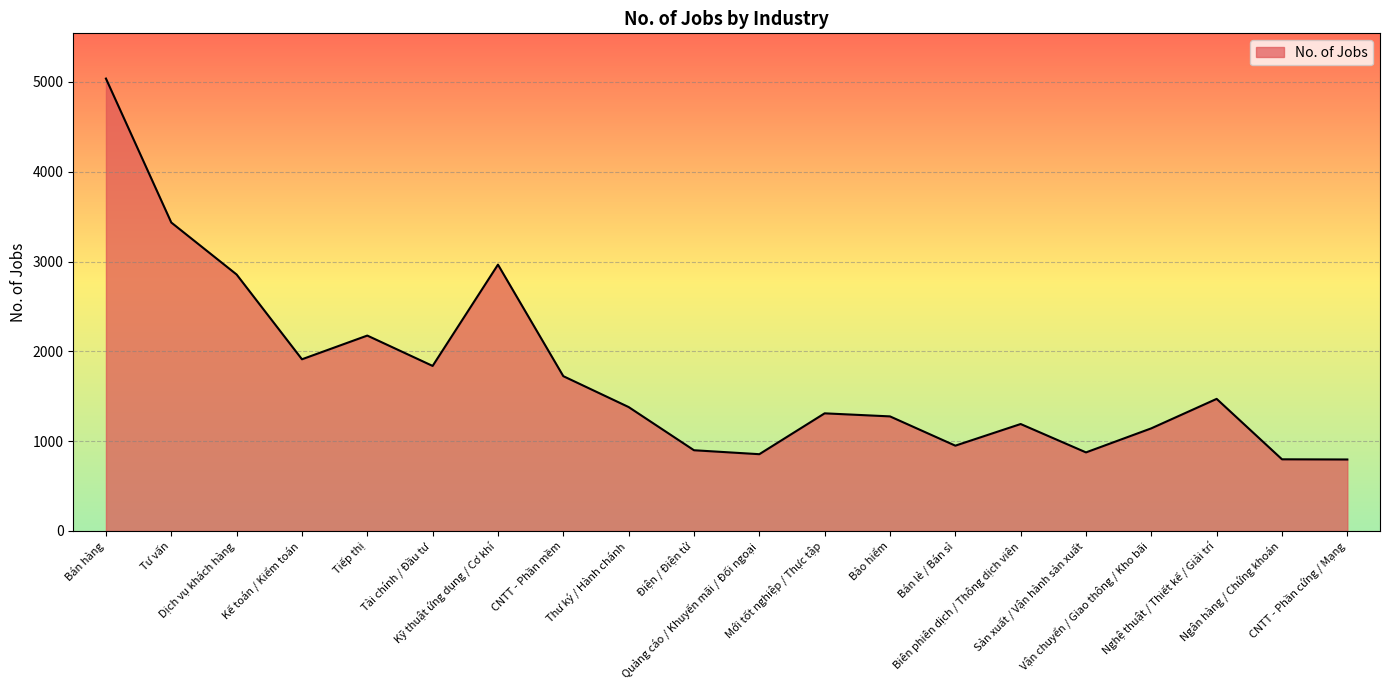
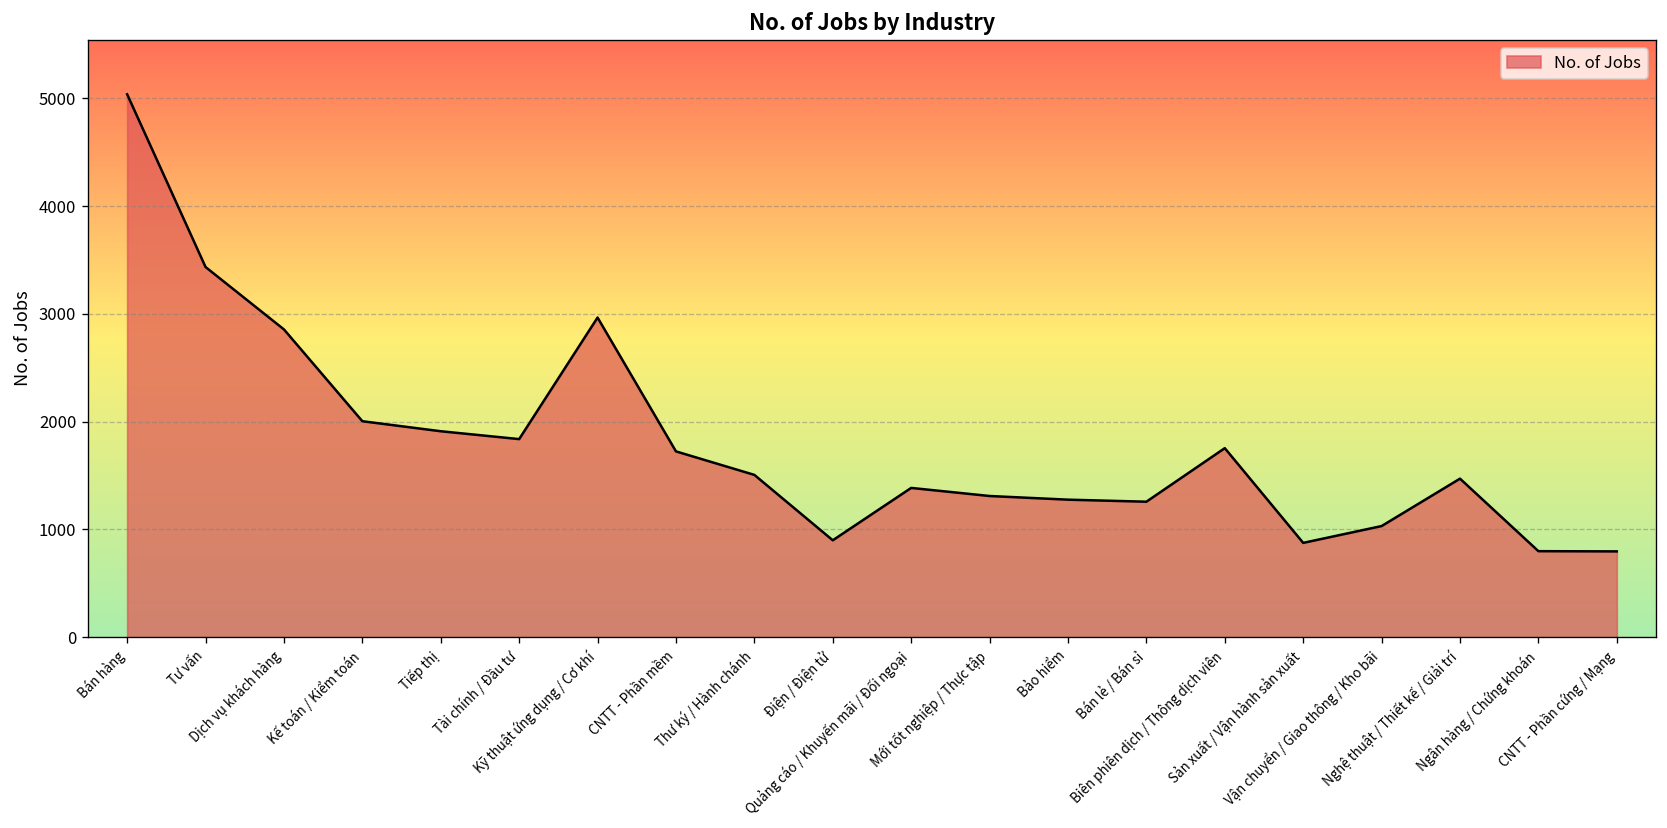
  {
    "Bán hàng": 5000,
    "Tư vấn": 3400,
    "Dịch vụ khách hàng": 2900,
-   "Kế toán / Kiểm toán": 1900,
-   "Tiếp thị": 2200,
+   "Kế toán / Kiểm toán": 2000,
+   "Tiếp thị": 1900,
    "Tài chính / Đầu tư": 1800,
    "Kỹ thuật ứng dụng / Cơ khí": 3000,
    "CNTT - Phần mềm": 1700,
-   "Thư ký / Hành chánh": 1400,
+   "Thư ký / Hành chánh": 1500,
    "Điện / Điện tử": 900,
-   "Quảng cáo / Khuyến mãi / Đối ngoại": 900,
+   "Quảng cáo / Khuyến mãi / Đối ngoại": 1400,
    "Mới tốt nghiệp / Thực tập": 1300,
    "Bảo hiểm": 1300,
-   "Bán lẻ / Bán sỉ": 1000,
-   "Biên phiên dịch / Thông dịch viên": 1200,
+   "Bán lẻ / Bán sỉ": 1300,
+   "Biên phiên dịch / Thông dịch viên": 1800,
    "Sản xuất / Vận hành sản xuất": 900,
-   "Vận chuyển / Giao thông / Kho bãi": 1100,
+   "Vận chuyển / Giao thông / Kho bãi": 1000,
    "Nghệ thuật / Thiết kế / Giải trí": 1500,
    "Ngân hàng / Chứng khoán": 800,
    "CNTT - Phần cứng / Mạng": 800
  }
